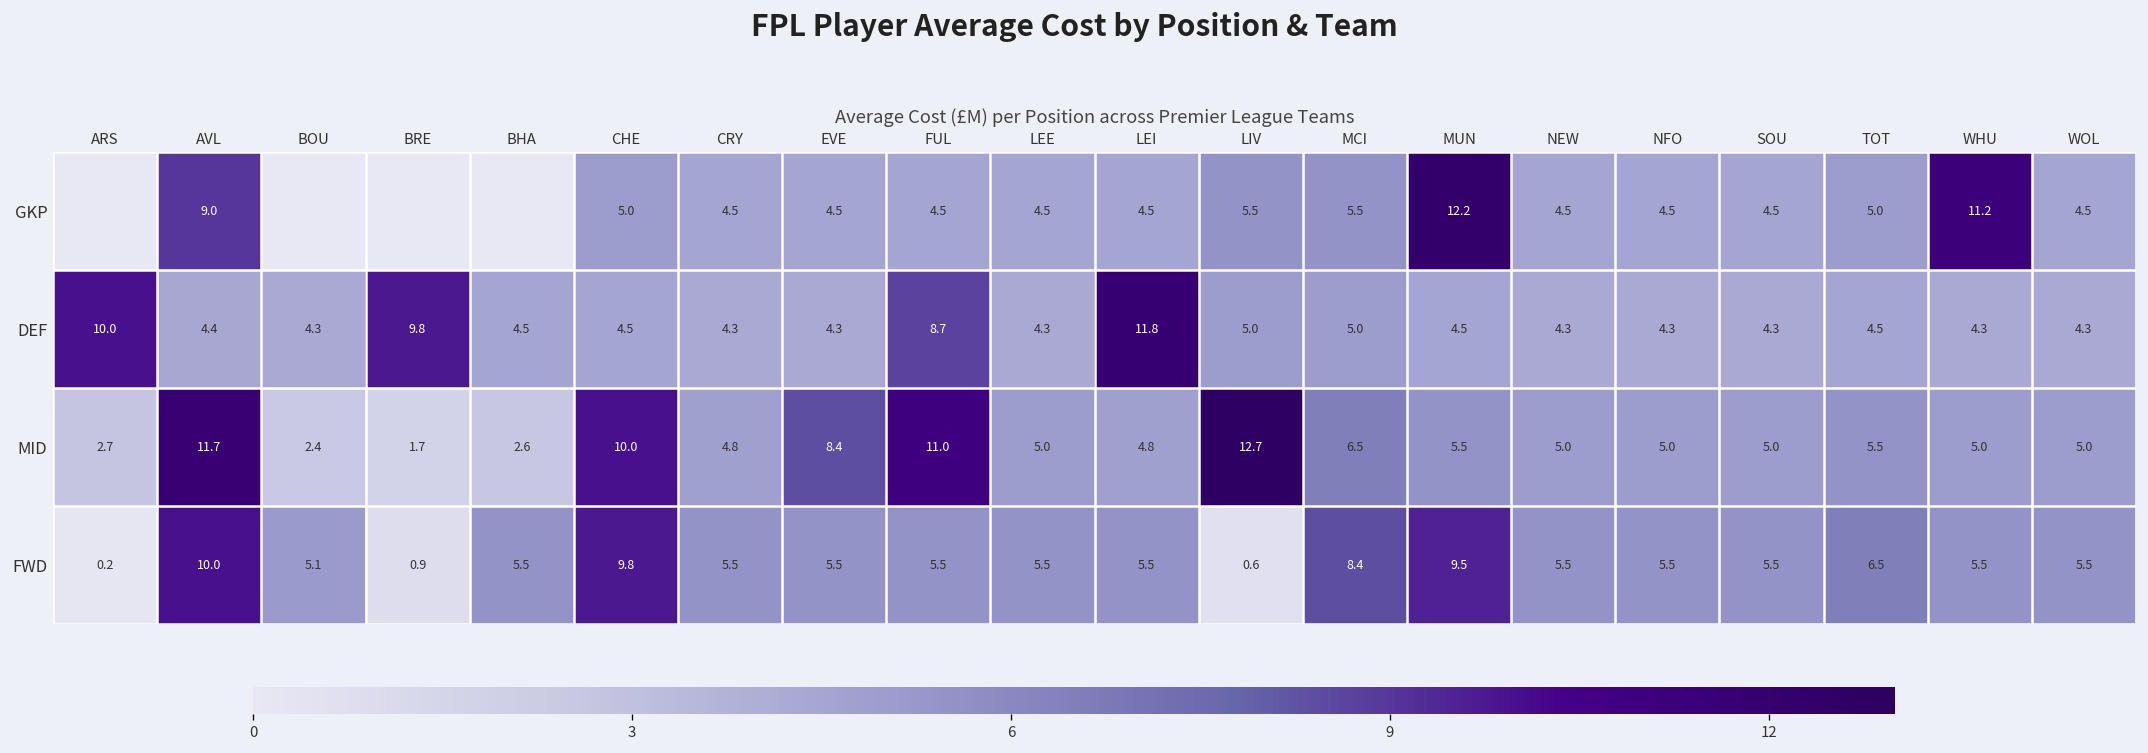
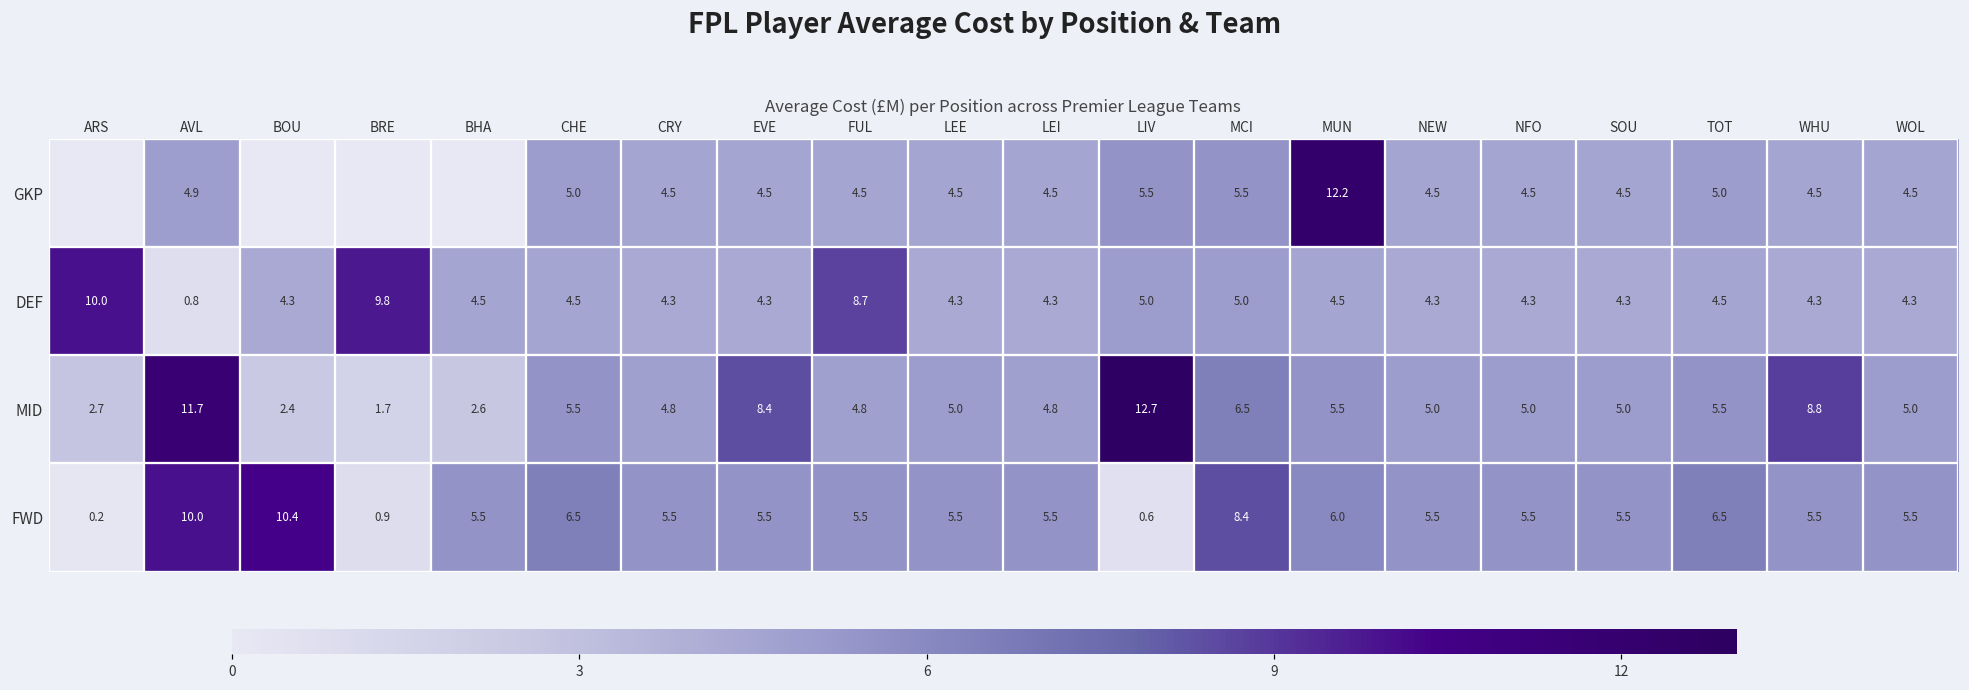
  {
    "GKP": {
-     "AVL": 9.0,
+     "AVL": 4.9,
      "CHE": 5.0,
      "CRY": 4.5,
      "EVE": 4.5,
      "FUL": 4.5,
      "LEE": 4.5,
      "LEI": 4.5,
      "LIV": 5.5,
      "MCI": 5.5,
      "MUN": 12.2,
      "NEW": 4.5,
      "NFO": 4.5,
      "SOU": 4.5,
      "TOT": 5.0,
-     "WHU": 11.2,
+     "WHU": 4.5,
      "WOL": 4.5
    },
    "DEF": {
      "ARS": 10.0,
-     "AVL": 4.4,
+     "AVL": 0.8,
      "BOU": 4.3,
      "BRE": 9.8,
      "BHA": 4.5,
      "CHE": 4.5,
      "CRY": 4.3,
      "EVE": 4.3,
      "FUL": 8.7,
      "LEE": 4.3,
-     "LEI": 11.8,
+     "LEI": 4.3,
      "LIV": 5.0,
      "MCI": 5.0,
      "MUN": 4.5,
      "NEW": 4.3,
      "NFO": 4.3,
      "SOU": 4.3,
      "TOT": 4.5,
      "WHU": 4.3,
      "WOL": 4.3
    },
    "MID": {
      "ARS": 2.7,
      "AVL": 11.7,
      "BOU": 2.4,
      "BRE": 1.7,
      "BHA": 2.6,
-     "CHE": 10.0,
+     "CHE": 5.5,
      "CRY": 4.8,
      "EVE": 8.4,
-     "FUL": 11.0,
+     "FUL": 4.8,
      "LEE": 5.0,
      "LEI": 4.8,
      "LIV": 12.7,
      "MCI": 6.5,
      "MUN": 5.5,
      "NEW": 5.0,
      "NFO": 5.0,
      "SOU": 5.0,
      "TOT": 5.5,
-     "WHU": 5.0,
+     "WHU": 8.8,
      "WOL": 5.0
    },
    "FWD": {
      "ARS": 0.2,
      "AVL": 10.0,
-     "BOU": 5.1,
+     "BOU": 10.4,
      "BRE": 0.9,
      "BHA": 5.5,
-     "CHE": 9.8,
+     "CHE": 6.5,
      "CRY": 5.5,
      "EVE": 5.5,
      "FUL": 5.5,
      "LEE": 5.5,
      "LEI": 5.5,
      "LIV": 0.6,
      "MCI": 8.4,
-     "MUN": 9.5,
+     "MUN": 6.0,
      "NEW": 5.5,
      "NFO": 5.5,
      "SOU": 5.5,
      "TOT": 6.5,
      "WHU": 5.5,
      "WOL": 5.5
    }
  }
